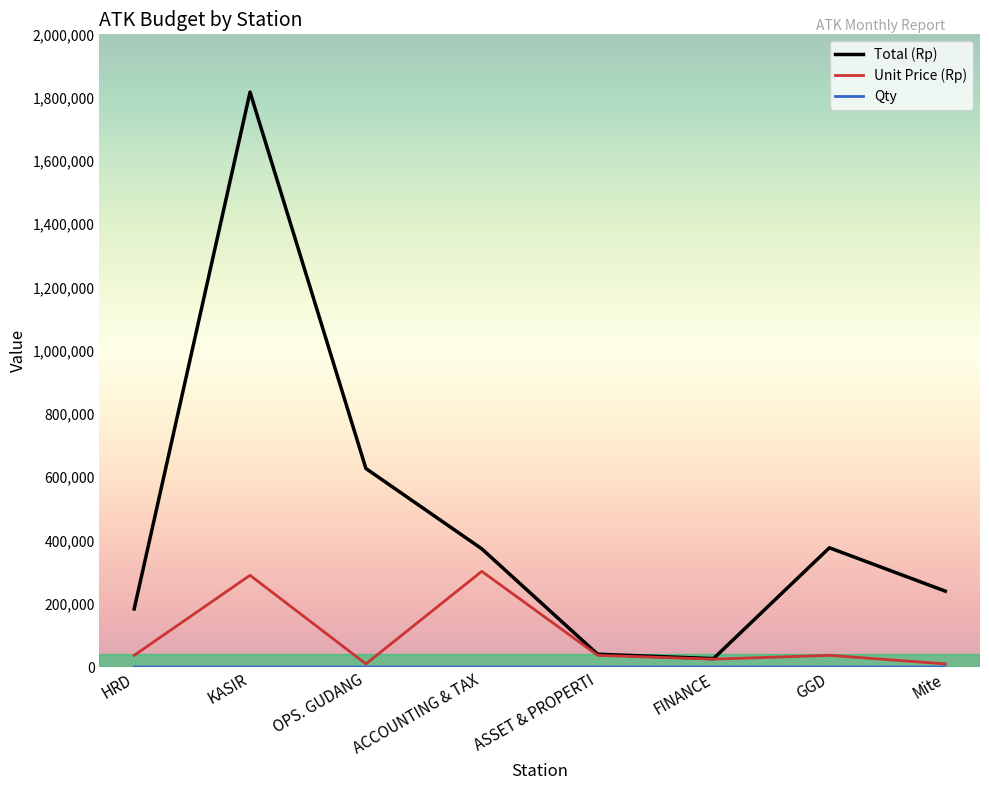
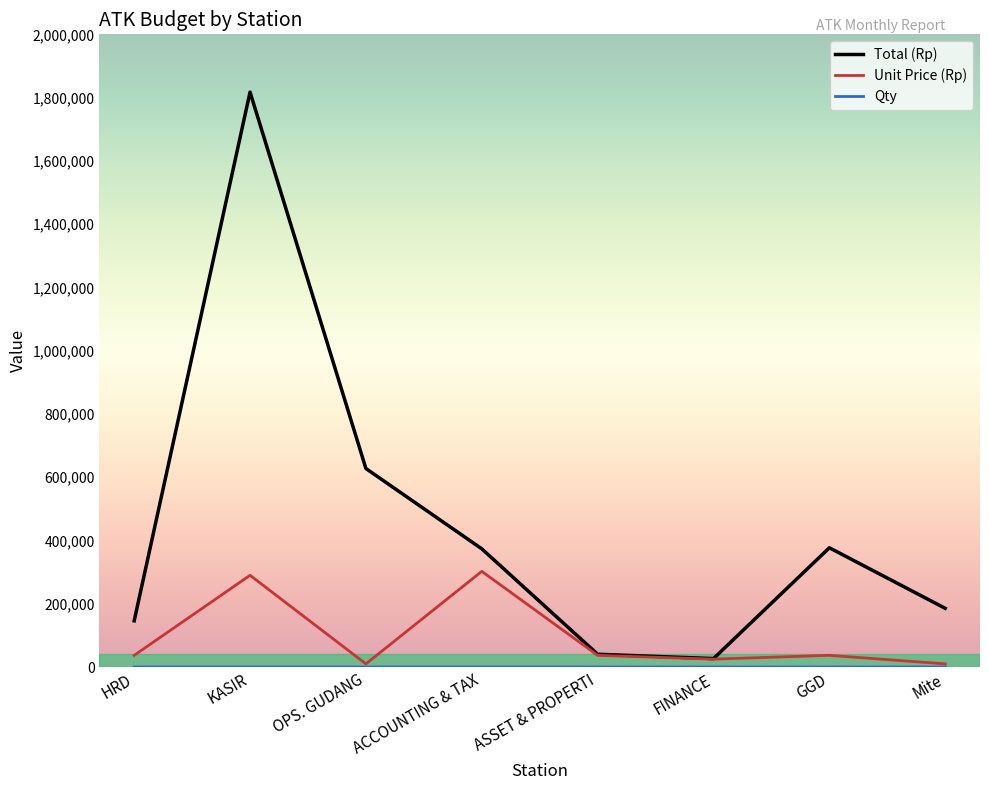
  {
    "Total (Rp)": {
-     "HRD": "180,000",
+     "HRD": "150,000",
      "KASIR": "1,820,000",
      "OPS. GUDANG": "630,000",
      "ACCOUNTING & TAX": "370,000",
      "GGD": "380,000",
-     "Mite": "240,000"
+     "Mite": "190,000"
    },
    "Unit Price (Rp)": {
      "KASIR": "290,000",
      "ACCOUNTING & TAX": "300,000"
    }
  }
